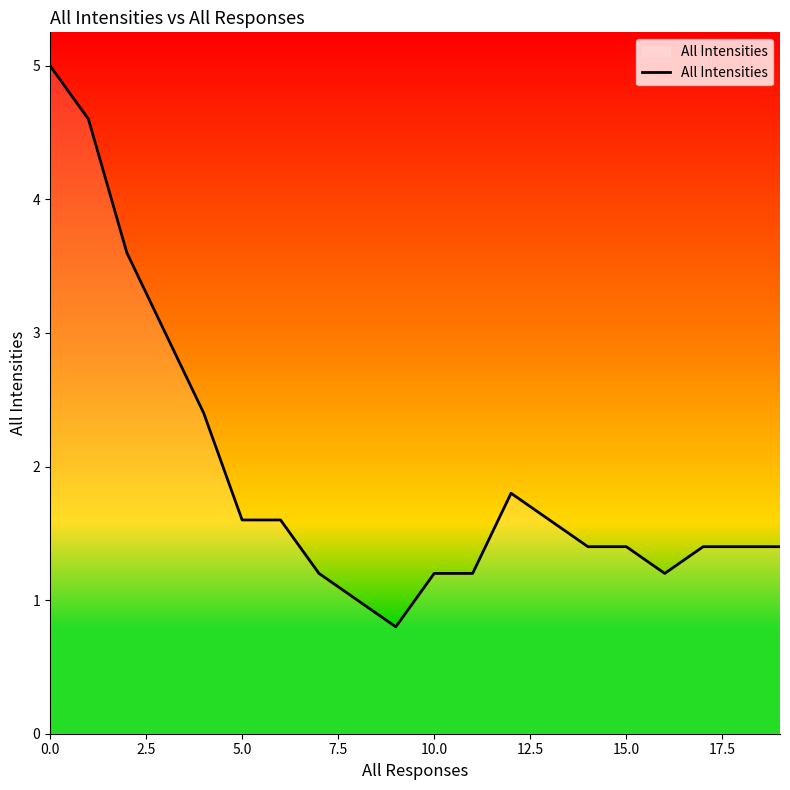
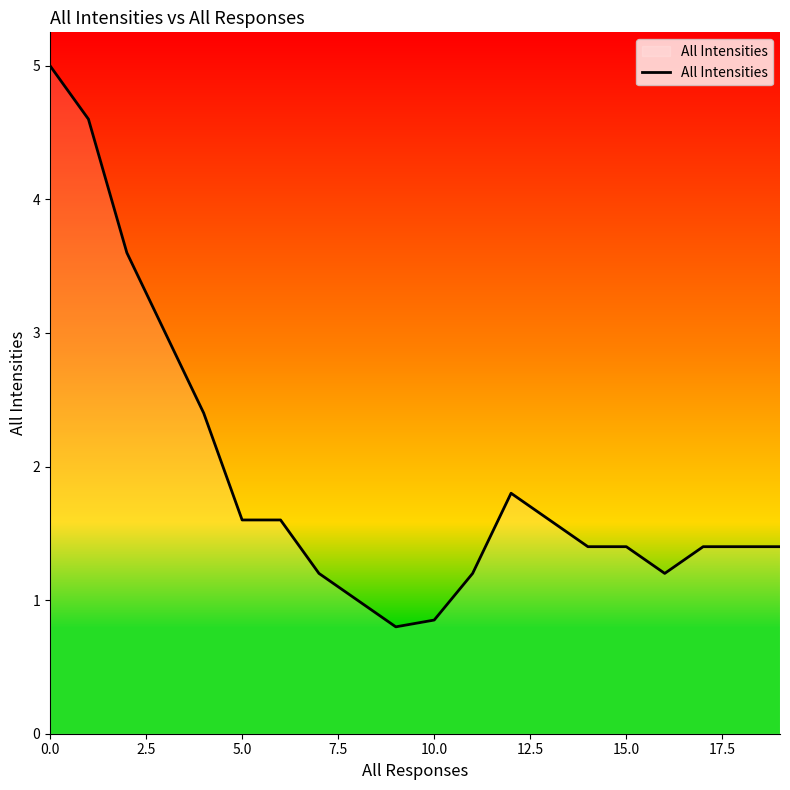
  {
    "0.0": 5.00,
    "5.0": 1.60,
-   "10.0": 1.20,
+   "10.0": 0.85,
    "15.0": 1.40
  }
